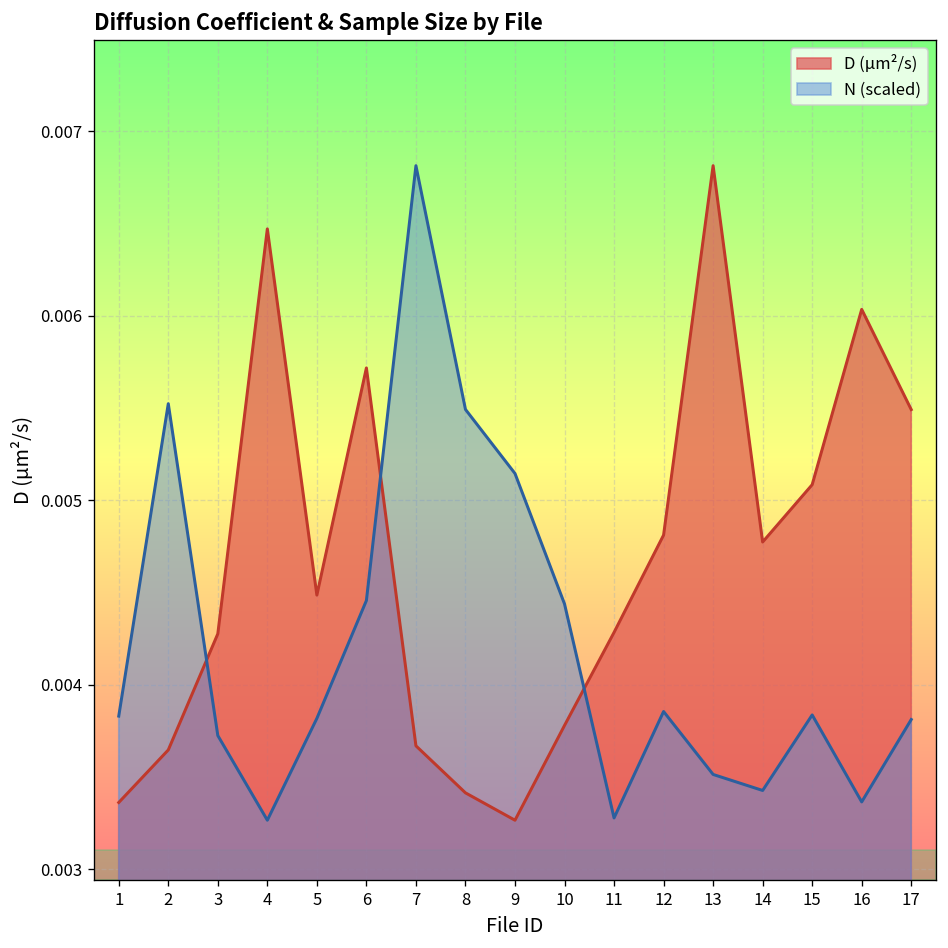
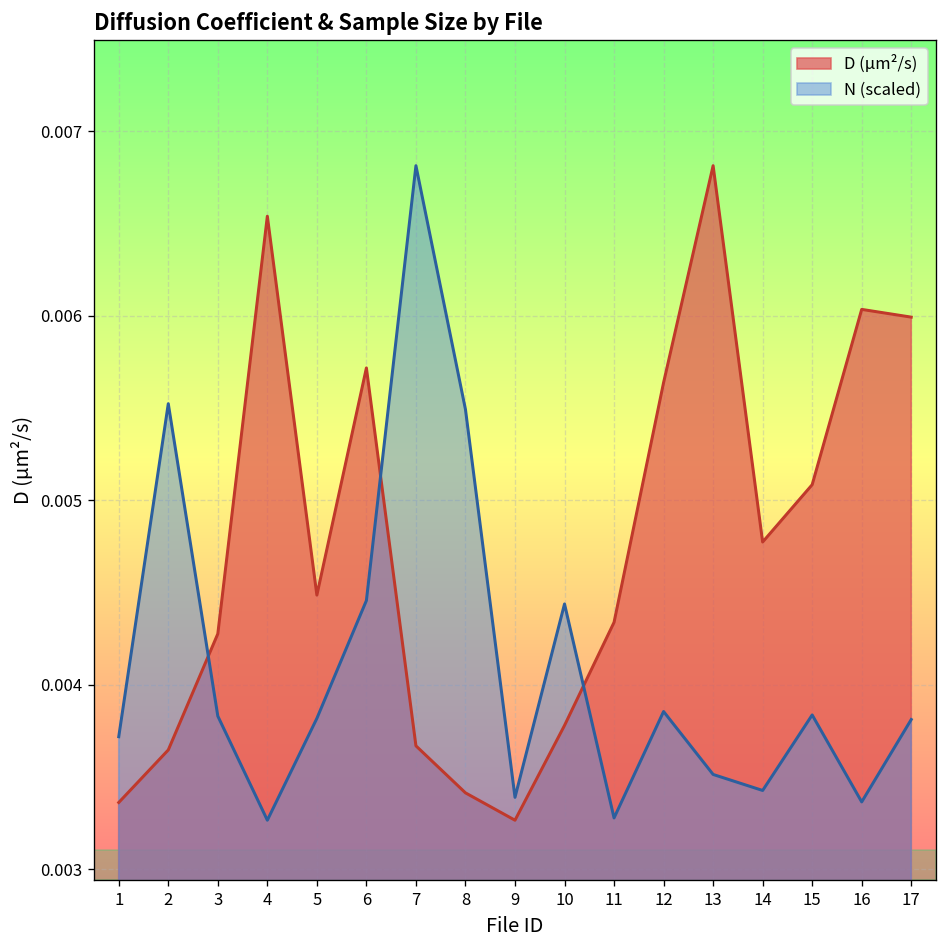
  {
    "D (µm²/s)": {
      "1": 0.00336,
      "2": 0.00365,
      "3": 0.00428,
-     "4": 0.00647,
+     "4": 0.00654,
      "5": 0.00449,
      "6": 0.00572,
      "7": 0.00367,
      "8": 0.00341,
      "9": 0.00327,
      "10": 0.00378,
-     "11": 0.00428,
-     "12": 0.00481,
+     "11": 0.00434,
+     "12": 0.00564,
      "13": 0.00681,
      "14": 0.00477,
      "15": 0.00509,
      "16": 0.00604,
-     "17": 0.00549
+     "17": 0.00599
    },
    "N (scaled)": {
-     "1": 0.00383,
+     "1": 0.00372,
      "2": 0.00552,
-     "3": 0.00373,
+     "3": 0.00383,
      "4": 0.00327,
      "5": 0.00382,
      "6": 0.00446,
      "7": 0.00681,
      "8": 0.00549,
-     "9": 0.00515,
+     "9": 0.00339,
      "10": 0.00444,
      "11": 0.00328,
      "12": 0.00386,
      "13": 0.00351,
      "14": 0.00343,
      "15": 0.00384,
      "16": 0.00337,
      "17": 0.00381
    }
  }
